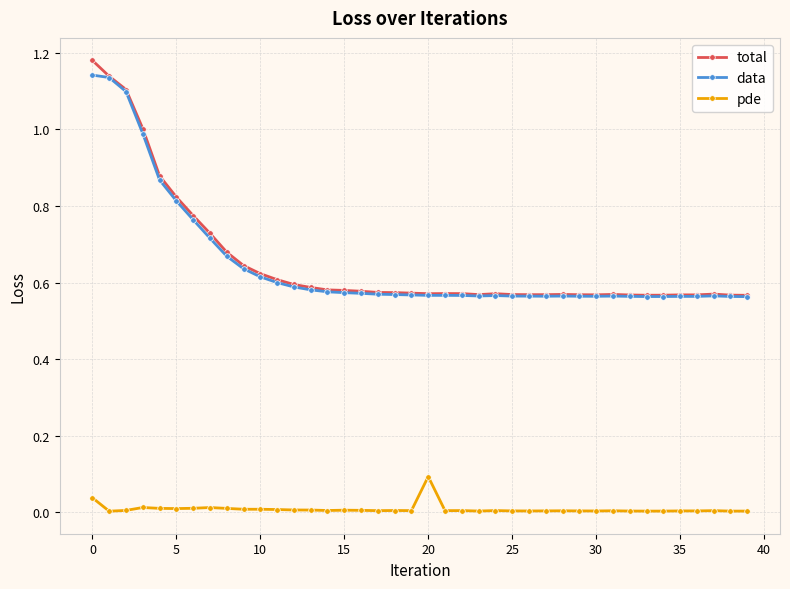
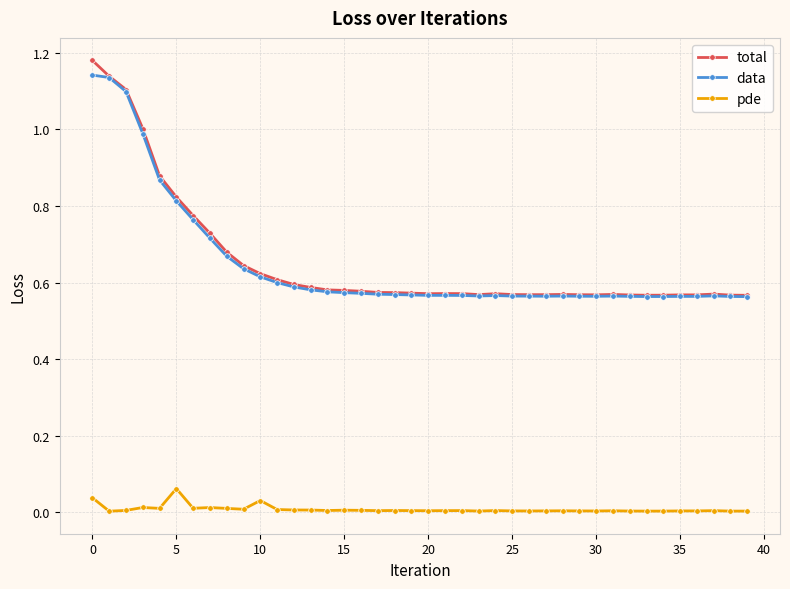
  {
    "total": {
      "0": 1.18,
      "5": 0.82,
      "10": 0.62
    },
    "data": {
      "0": 1.14,
      "5": 0.81,
      "10": 0.62
    },
    "pde": {
      "0": 0.04,
-     "5": 0.01,
-     "10": 0.01,
+     "5": 0.06,
+     "10": 0.03,
      "15": 0.01,
-     "20": 0.09,
+     "20": 0.00,
      "25": 0.00,
      "30": 0.00,
      "35": 0.00
    }
  }
